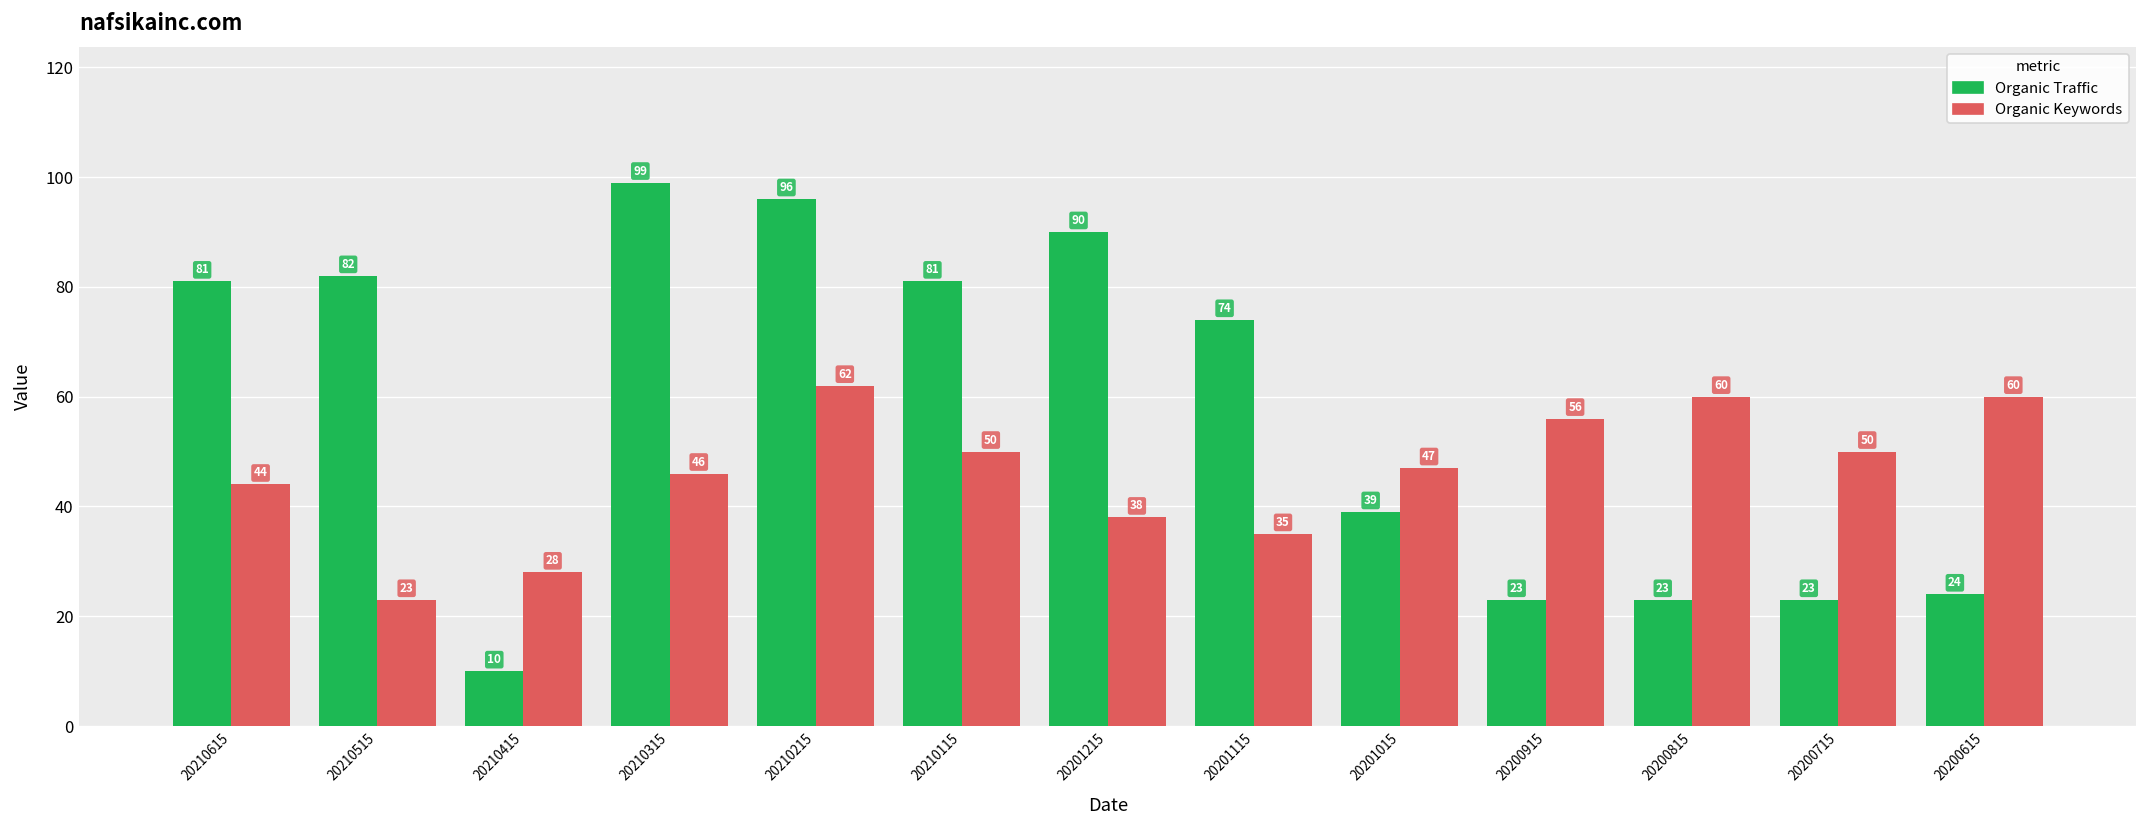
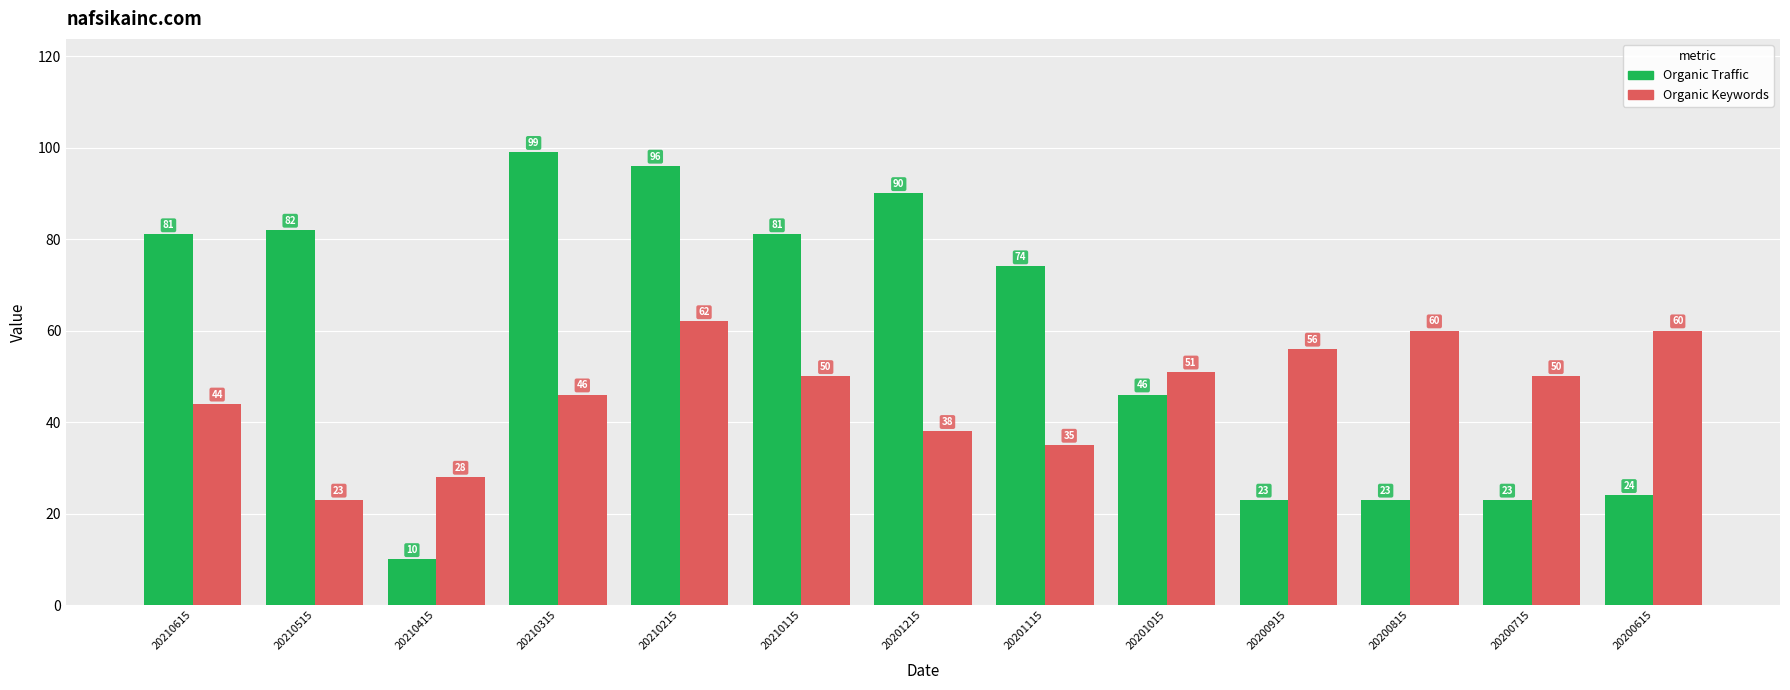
  {
    "Organic Traffic": {
-     "20201015": 39
+     "20201015": 46
    },
    "Organic Keywords": {
-     "20201015": 47
+     "20201015": 51
    }
  }
